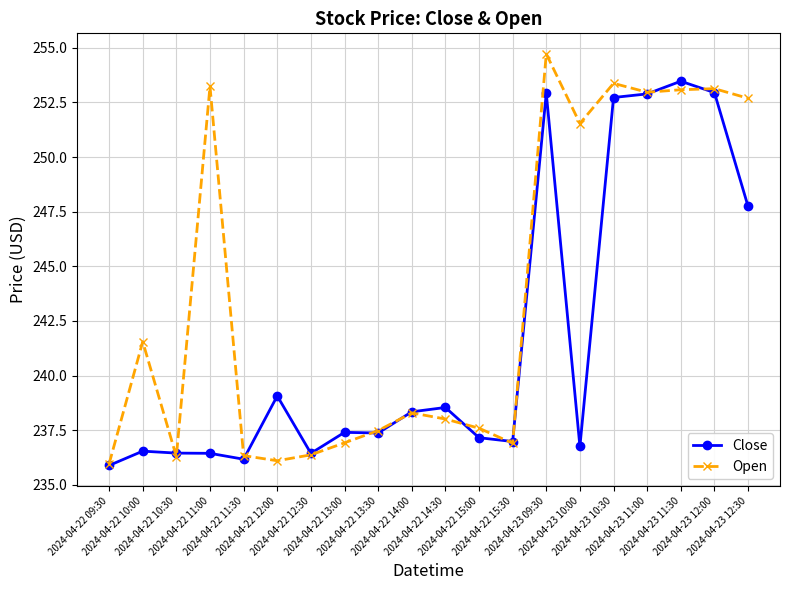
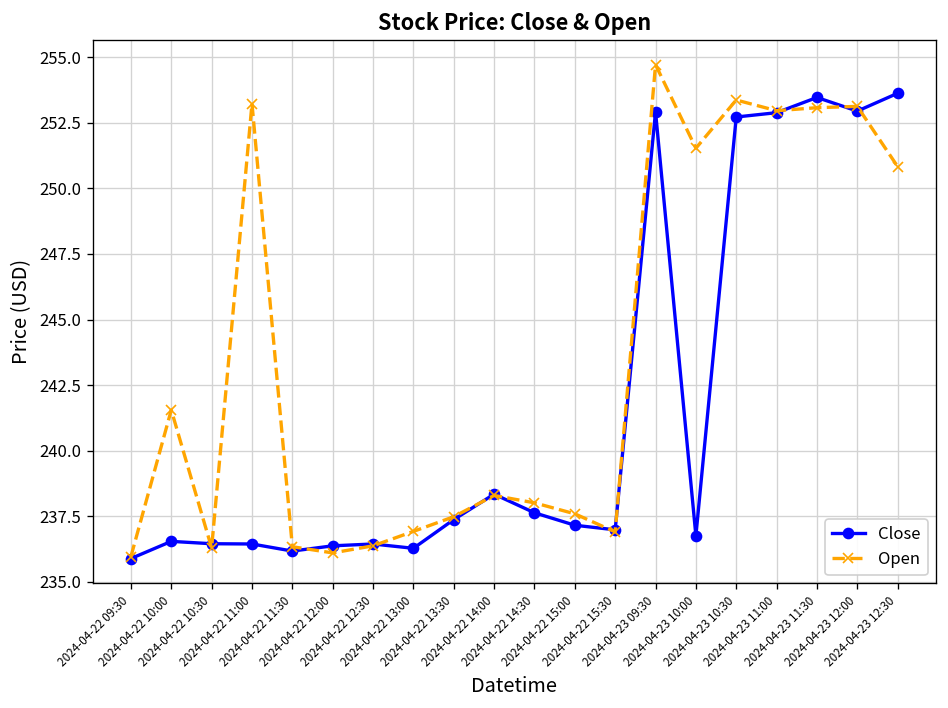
  {
    "Close": {
      "2024-04-22 10:00": 236.5,
      "2024-04-22 10:30": 236.4,
      "2024-04-22 11:00": 236.4,
      "2024-04-22 11:30": 236.2,
-     "2024-04-22 12:00": 239.1,
-     "2024-04-22 13:00": 237.4,
-     "2024-04-22 14:30": 238.5,
+     "2024-04-22 12:00": 236.4,
+     "2024-04-22 13:00": 236.3,
+     "2024-04-22 14:30": 237.6,
      "2024-04-22 15:00": 237.2,
      "2024-04-23 09:30": 252.9,
      "2024-04-23 10:00": 236.8,
      "2024-04-23 10:30": 252.7,
      "2024-04-23 11:30": 253.5,
      "2024-04-23 12:00": 252.9,
-     "2024-04-23 12:30": 247.7
+     "2024-04-23 12:30": 253.6
    },
    "Open": {
      "2024-04-22 10:00": 241.5,
      "2024-04-22 10:30": 236.3,
      "2024-04-22 11:00": 253.2,
      "2024-04-22 11:30": 236.3,
      "2024-04-22 12:00": 236.1,
      "2024-04-22 13:00": 236.9,
      "2024-04-22 14:30": 238.0,
      "2024-04-22 15:00": 237.6,
      "2024-04-23 09:30": 254.7,
      "2024-04-23 10:00": 251.5,
      "2024-04-23 10:30": 253.4,
      "2024-04-23 11:30": 253.1,
      "2024-04-23 12:00": 253.1,
-     "2024-04-23 12:30": 252.7
+     "2024-04-23 12:30": 250.8
    }
  }
